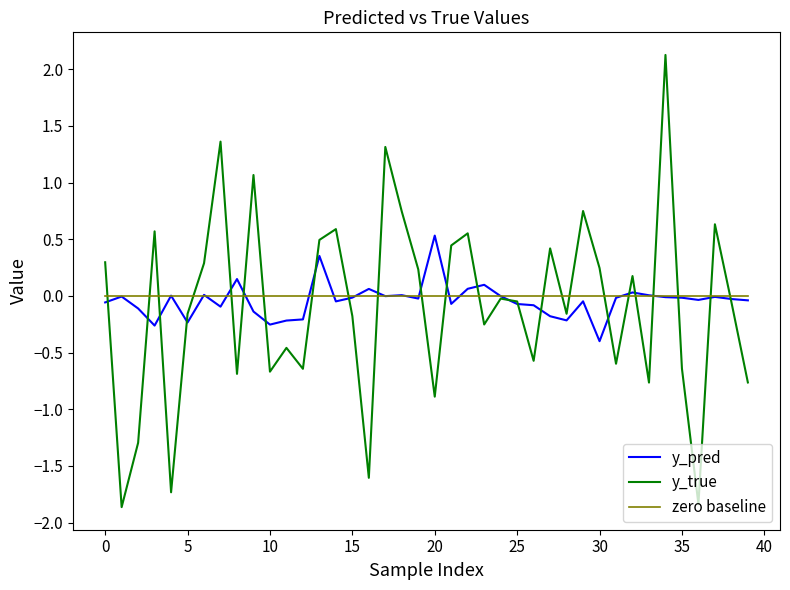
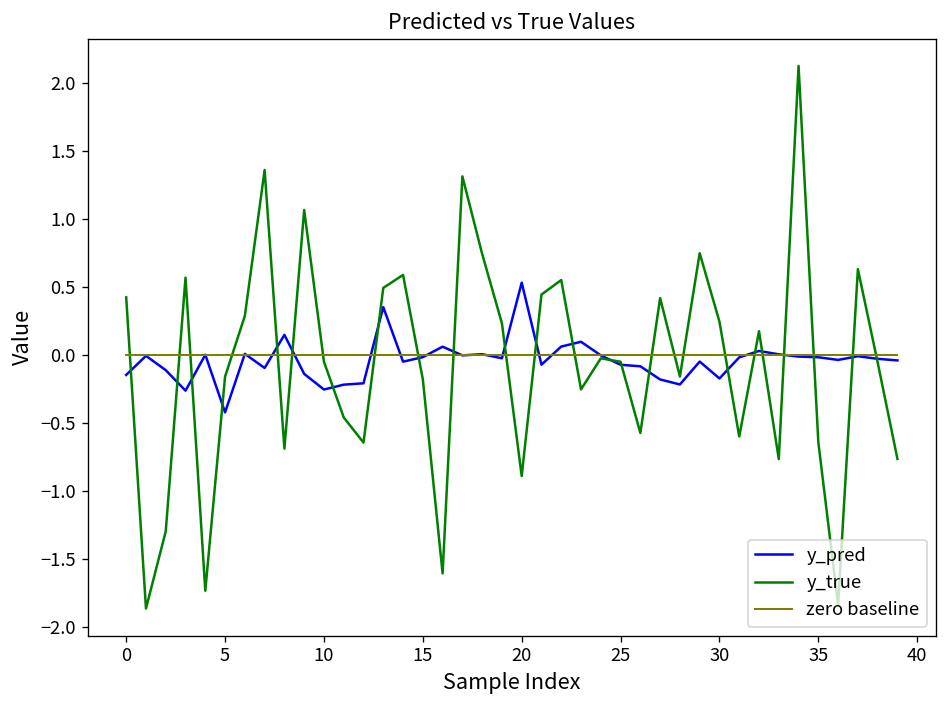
  {
    "y_pred": {
-     "0": -0.06,
-     "5": -0.23,
+     "0": -0.15,
+     "5": -0.42,
      "10": -0.25,
      "20": 0.53,
-     "30": -0.40
+     "30": -0.17
    },
    "y_true": {
-     "0": 0.30,
+     "0": 0.42,
      "5": -0.16,
-     "10": -0.67,
+     "10": -0.05,
      "15": -0.18,
      "20": -0.89,
      "30": 0.25,
      "35": -0.64
    },
    "zero baseline": {
      "0": 0.00,
      "5": 0.00,
      "10": 0.00,
      "20": 0.00,
      "25": 0.00,
      "30": 0.00
    }
  }
